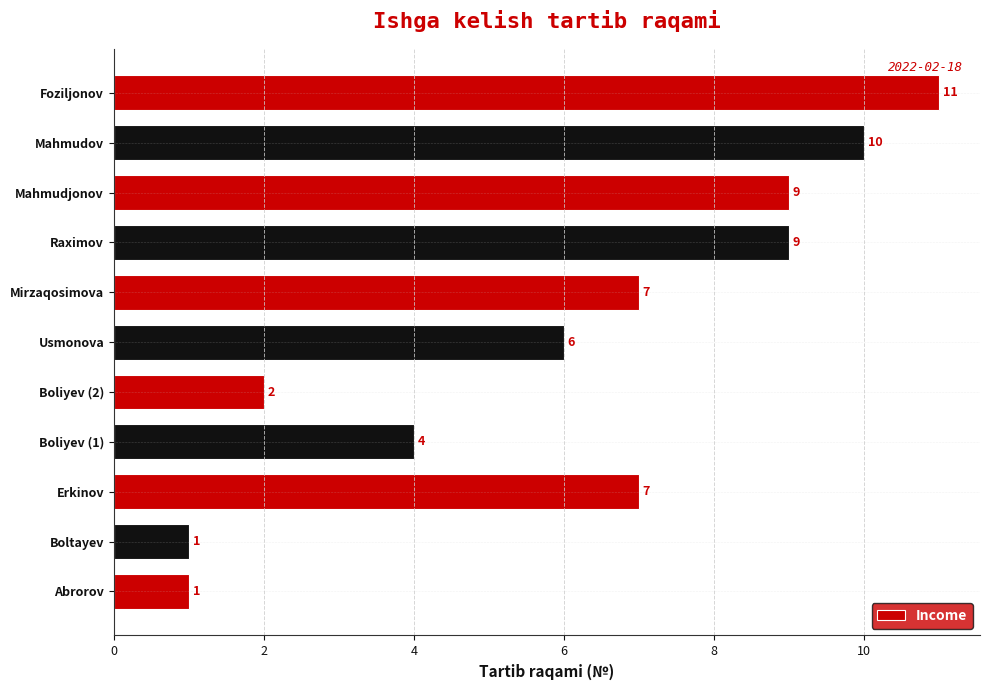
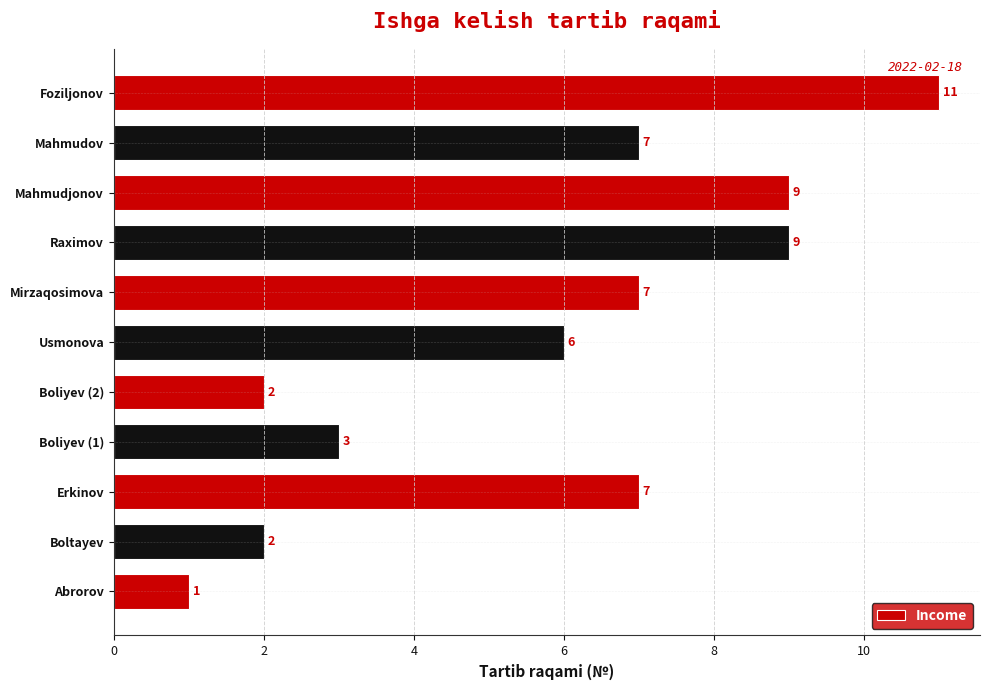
  {
    "Foziljonov": 11,
-   "Mahmudov": 10,
+   "Mahmudov": 7,
    "Mahmudjonov": 9,
    "Raximov": 9,
    "Mirzaqosimova": 7,
    "Usmonova": 6,
    "Boliyev (2)": 2,
-   "Boliyev (1)": 4,
+   "Boliyev (1)": 3,
    "Erkinov": 7,
-   "Boltayev": 1,
+   "Boltayev": 2,
    "Abrorov": 1
  }
